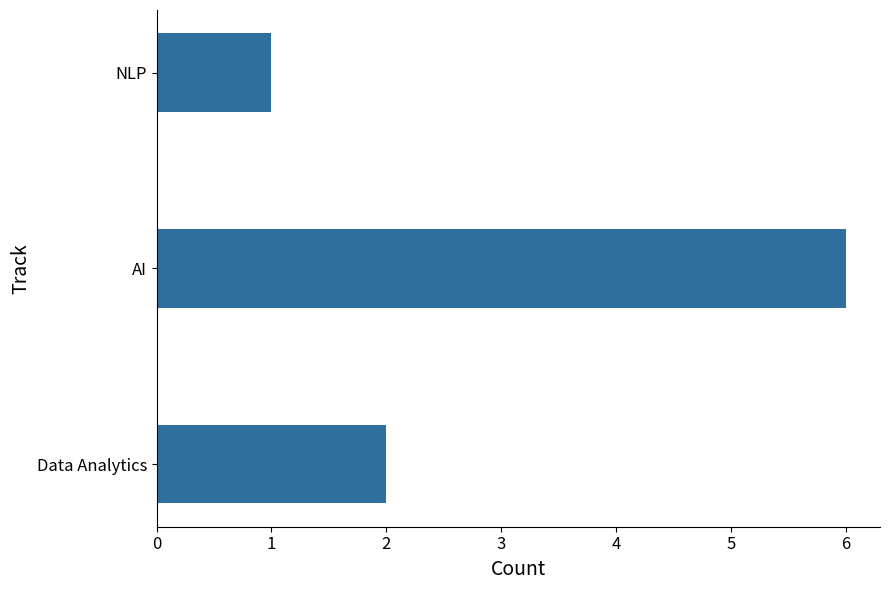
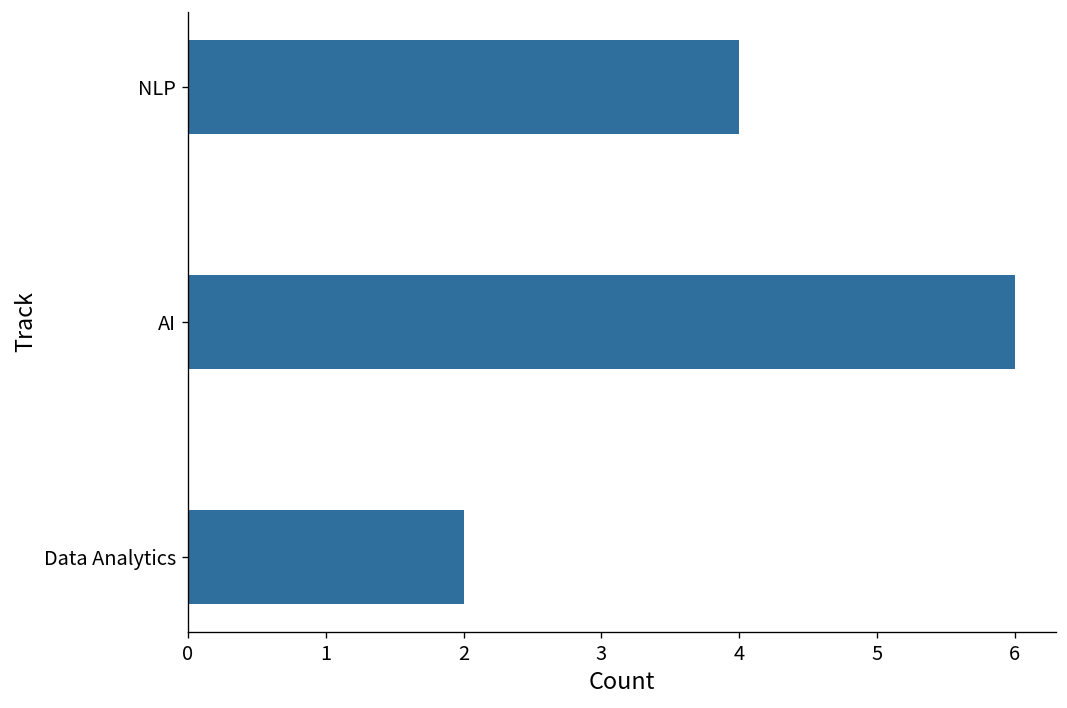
  {
-   "NLP": 1,
+   "NLP": 4,
    "AI": 6,
    "Data Analytics": 2
  }
